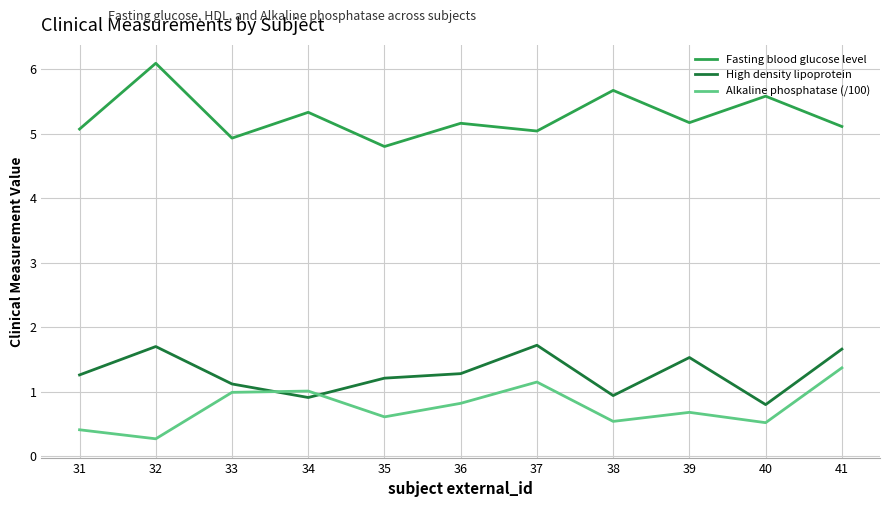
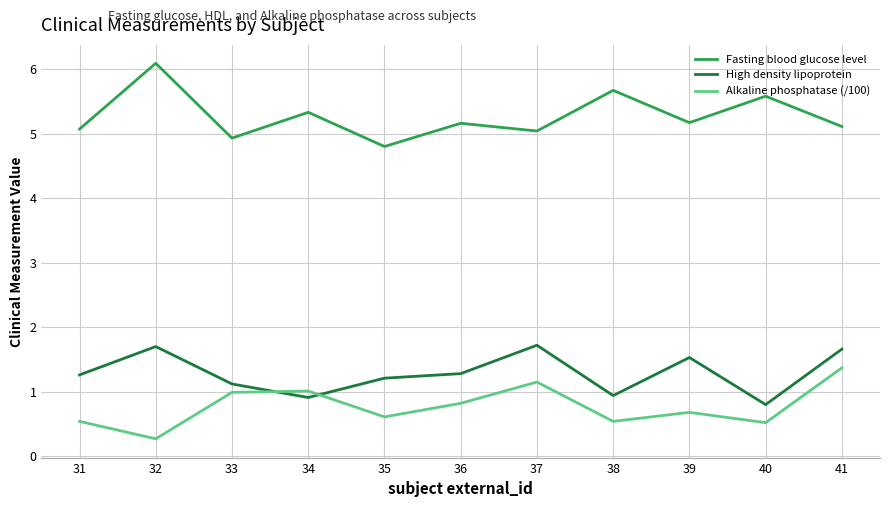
  {
    "Alkaline phosphatase (/100)": {
-     "31": 0.4,
+     "31": 0.5,
      "32": 0.3,
      "33": 1.0,
      "34": 1.0,
      "35": 0.6,
      "36": 0.8,
      "37": 1.2,
      "38": 0.5,
      "39": 0.7,
      "40": 0.5,
      "41": 1.4
    }
  }
